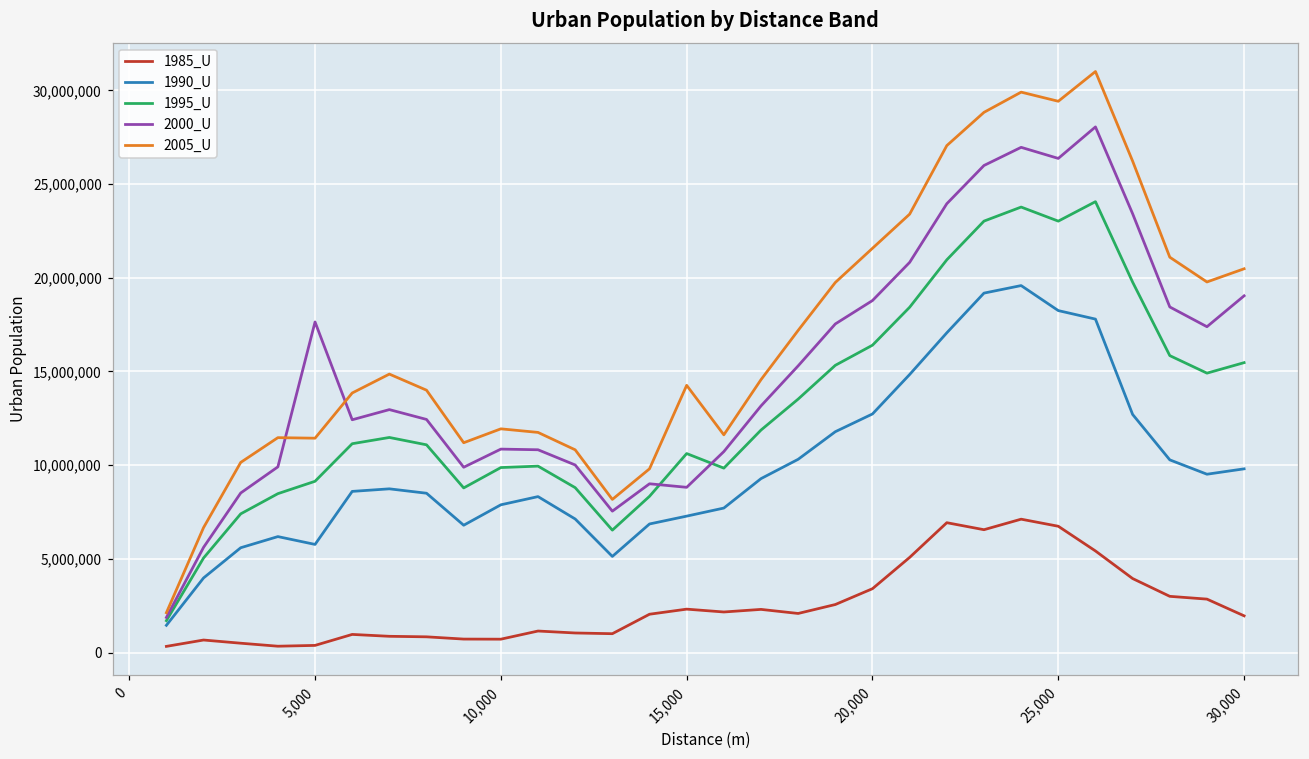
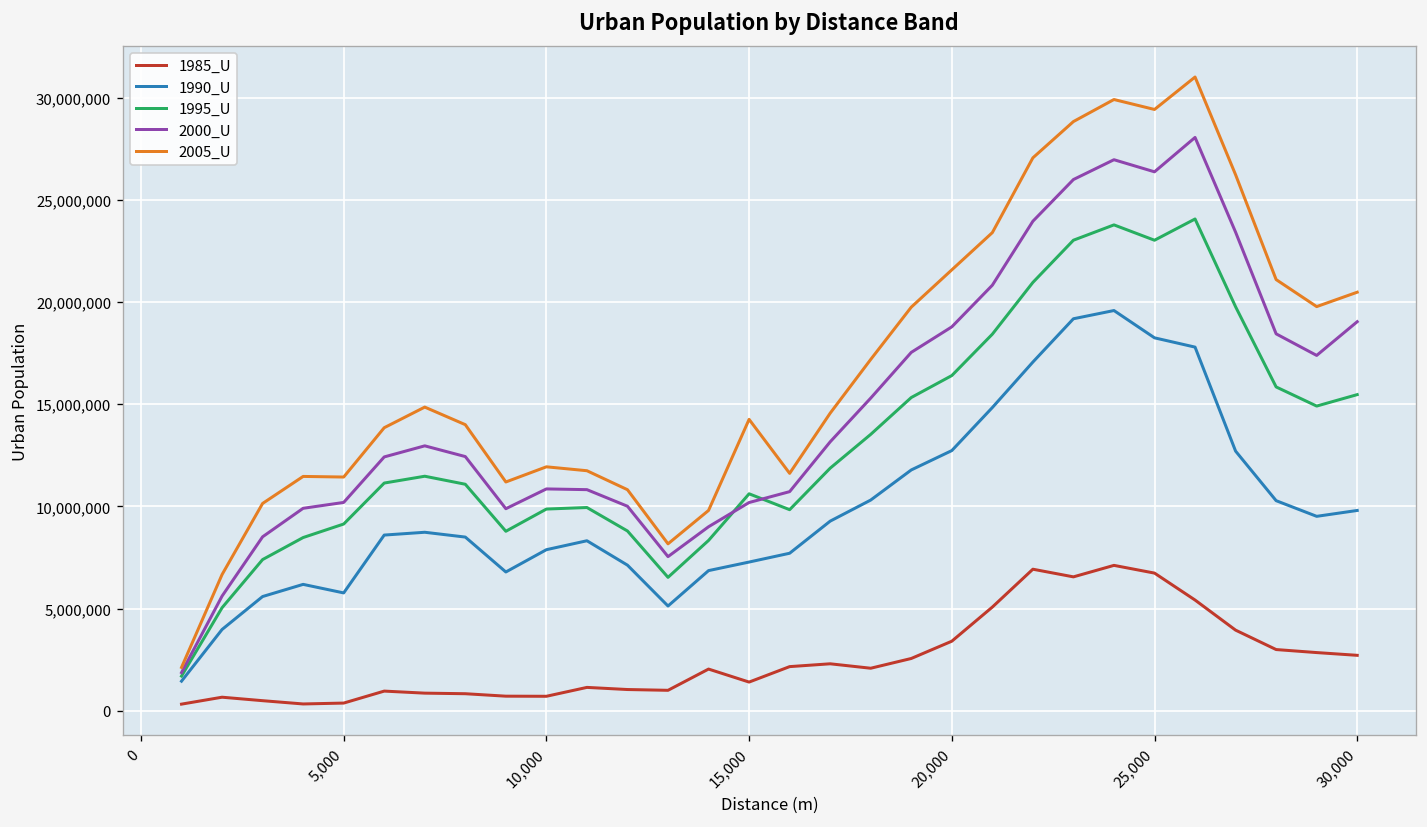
  {
    "1985_U": {
      "5,000": "400,000",
      "10,000": "700,000",
-     "15,000": "2,300,000",
+     "15,000": "1,400,000",
      "20,000": "3,400,000",
      "25,000": "6,700,000",
-     "30,000": "2,000,000"
+     "30,000": "2,700,000"
    },
    "1990_U": {
      "5,000": "5,800,000",
      "10,000": "7,900,000",
      "15,000": "7,300,000",
      "20,000": "12,700,000",
      "25,000": "18,200,000",
      "30,000": "9,800,000"
    },
    "1995_U": {
      "5,000": "9,100,000",
      "10,000": "9,900,000",
      "15,000": "10,600,000",
      "20,000": "16,400,000",
      "25,000": "23,000,000",
      "30,000": "15,500,000"
    },
    "2000_U": {
-     "5,000": "17,600,000",
+     "5,000": "10,200,000",
      "10,000": "10,900,000",
-     "15,000": "8,800,000",
+     "15,000": "10,200,000",
      "20,000": "18,800,000",
      "25,000": "26,400,000",
      "30,000": "19,000,000"
    },
    "2005_U": {
      "5,000": "11,400,000",
      "10,000": "11,900,000",
      "15,000": "14,300,000",
      "20,000": "21,600,000",
      "25,000": "29,400,000",
      "30,000": "20,500,000"
    }
  }
